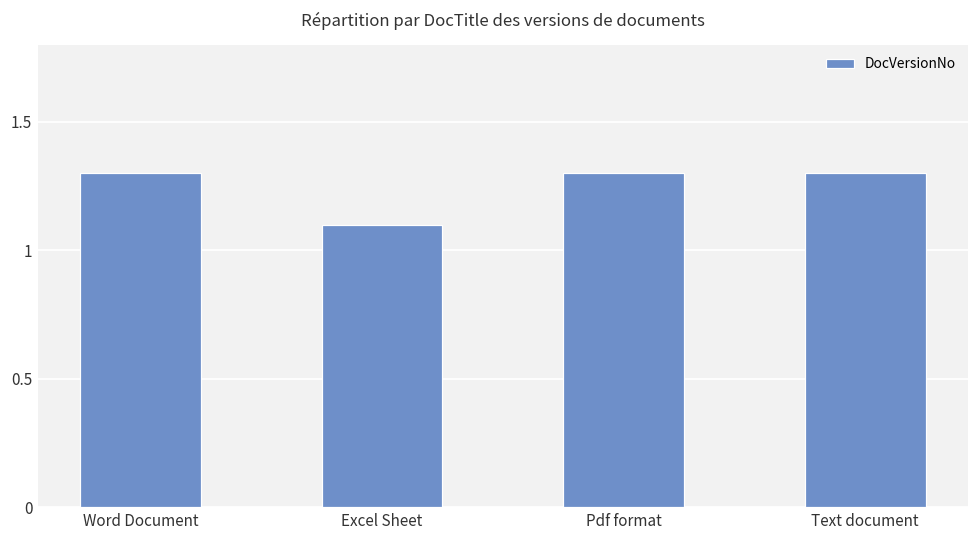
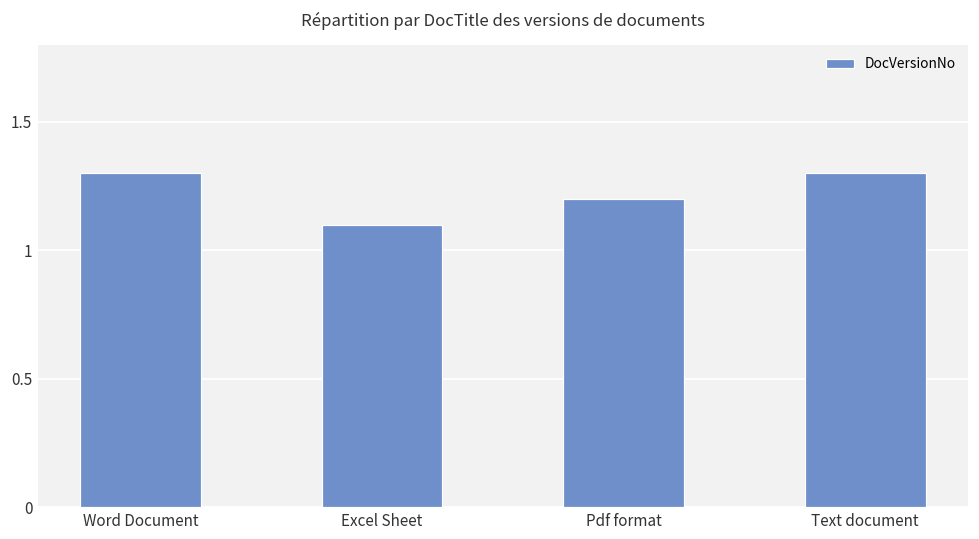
  {
    "Word Document": 1.3,
    "Excel Sheet": 1.1,
-   "Pdf format": 1.3,
+   "Pdf format": 1.2,
    "Text document": 1.3
  }
